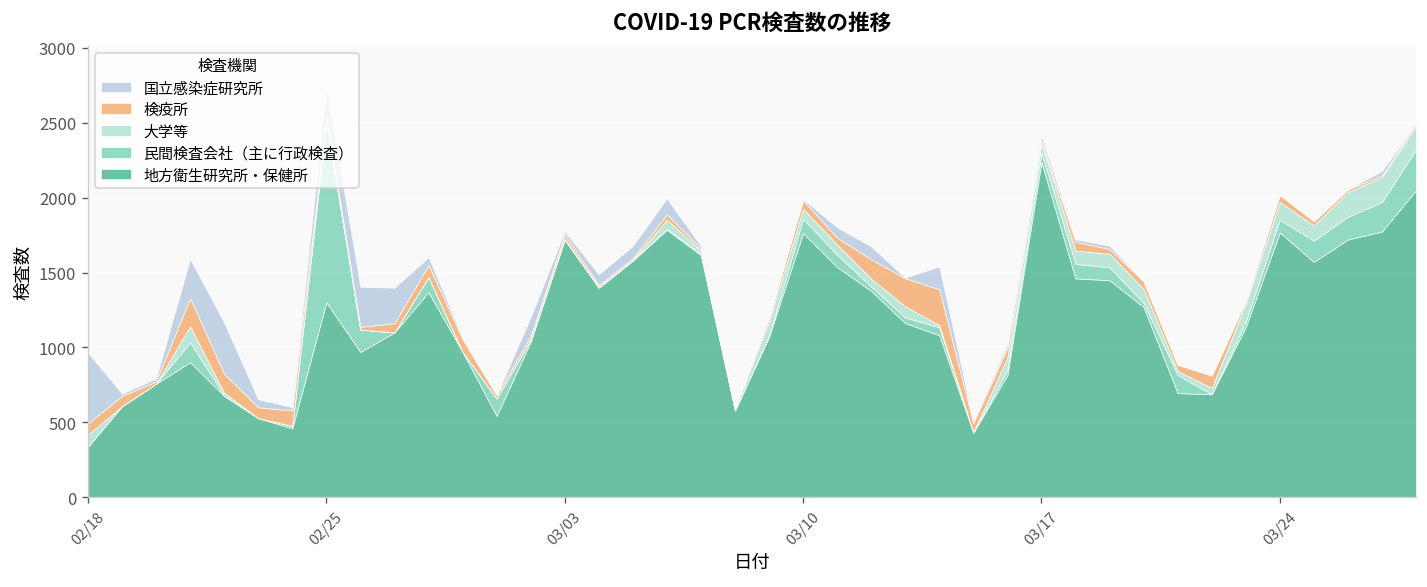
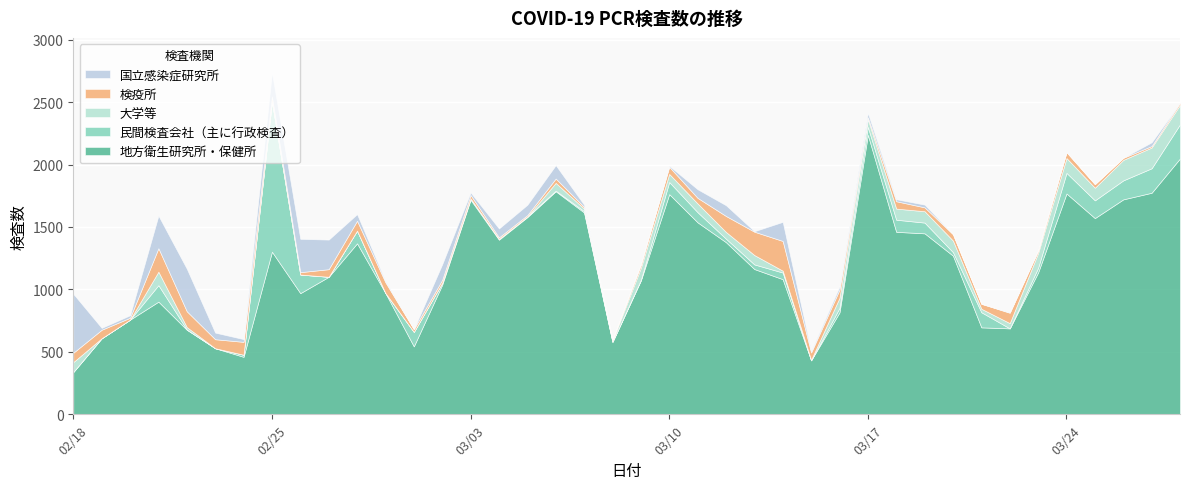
  {
    "地方衛生研究所・保健所": {
      "02/25": 1300,
      "03/10": 1760,
      "03/17": 2240,
      "03/24": 1770
    },
    "民間検査会社（主に行政検査）": {
      "03/10": 100,
      "03/17": 60,
-     "03/24": 80
+     "03/24": 170
    },
    "検疫所": {
      "02/18": 80
    }
  }
